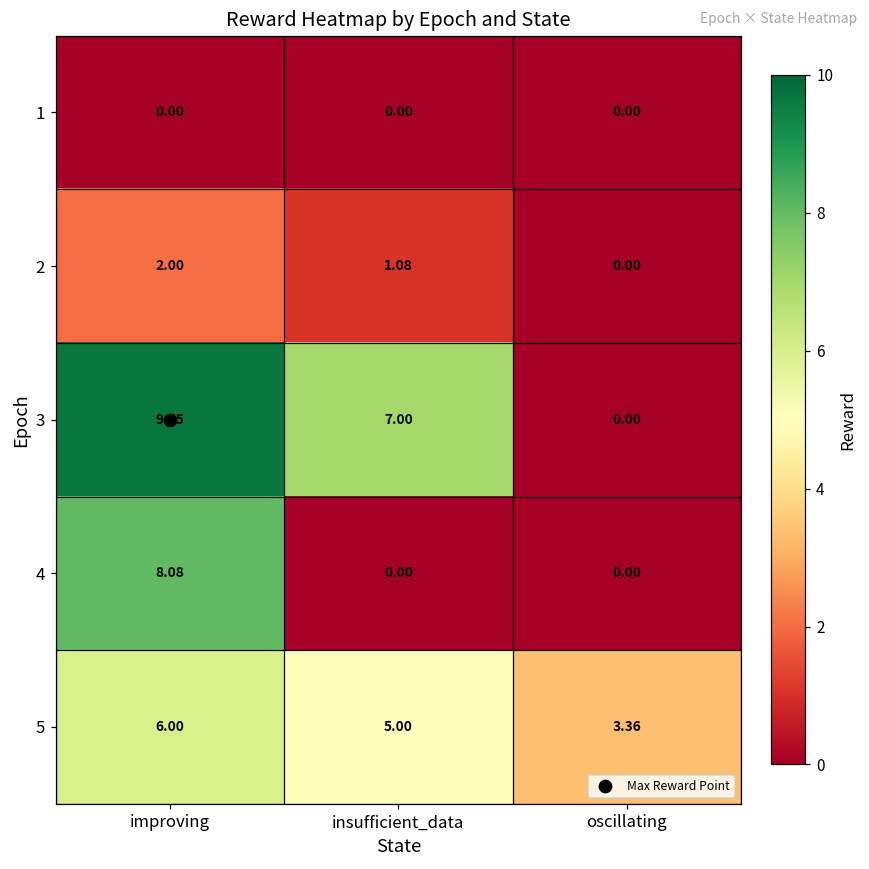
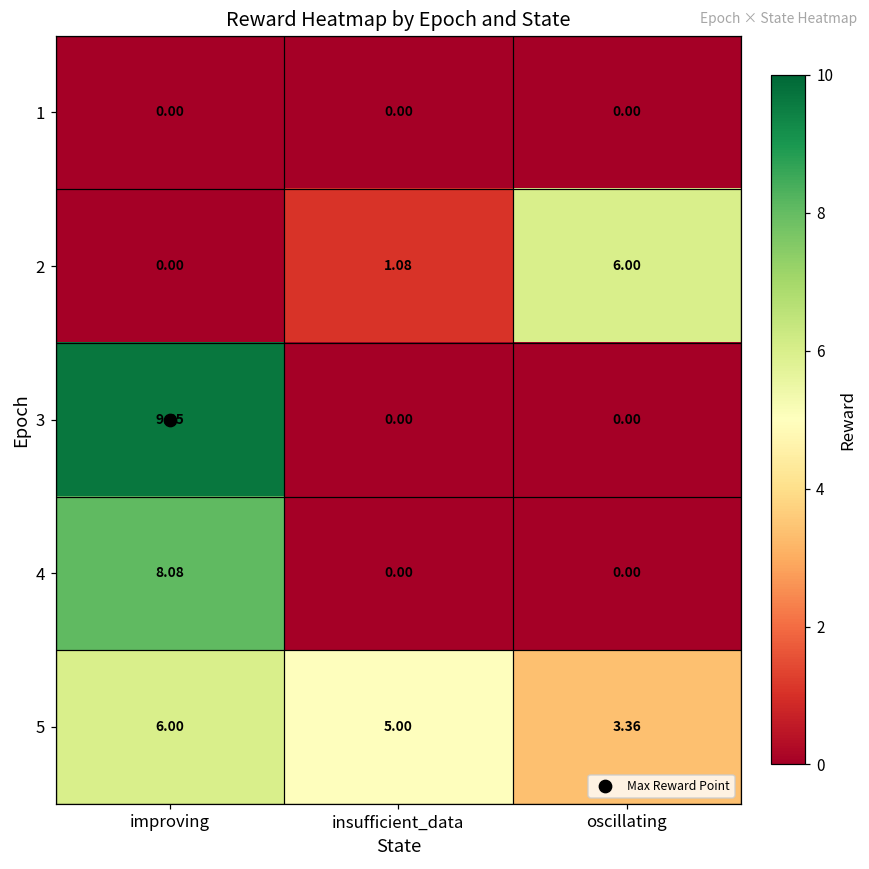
  {
    "1": {
      "improving": 0.00,
      "insufficient_data": 0.00,
      "oscillating": 0.00
    },
    "2": {
-     "improving": 2.00,
+     "improving": 0.00,
      "insufficient_data": 1.08,
-     "oscillating": 0.00
+     "oscillating": 6.00
    },
    "3": {
-     "insufficient_data": 7.00,
+     "insufficient_data": 0.00,
      "oscillating": 0.00
    },
    "4": {
      "improving": 8.08,
      "insufficient_data": 0.00,
      "oscillating": 0.00
    },
    "5": {
      "improving": 6.00,
      "insufficient_data": 5.00,
      "oscillating": 3.36
    }
  }
